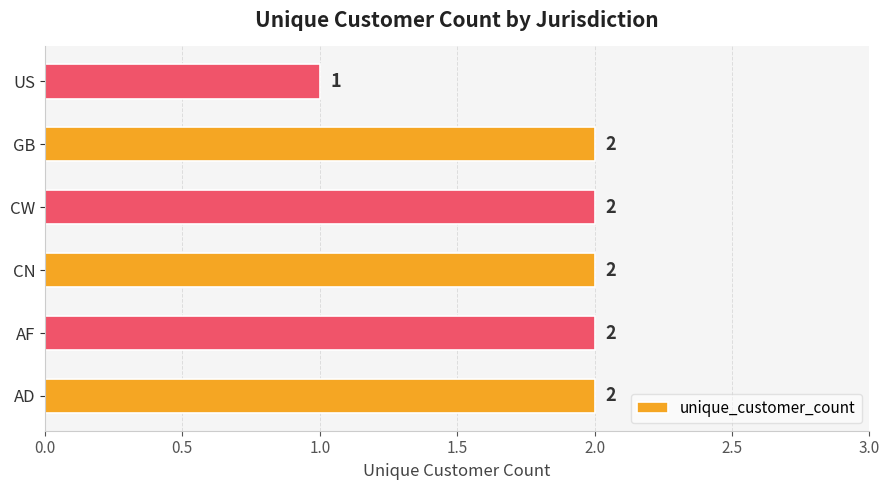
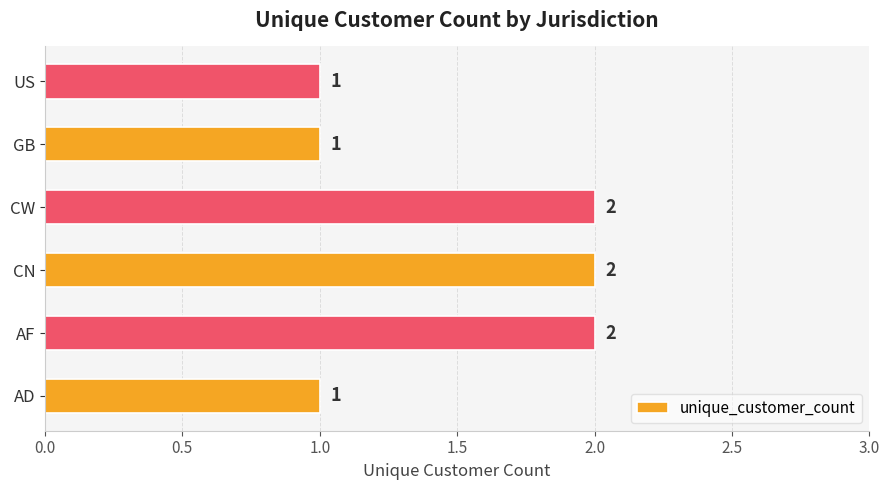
  {
    "US": 1,
-   "GB": 2,
+   "GB": 1,
    "CW": 2,
    "CN": 2,
    "AF": 2,
-   "AD": 2
+   "AD": 1
  }
